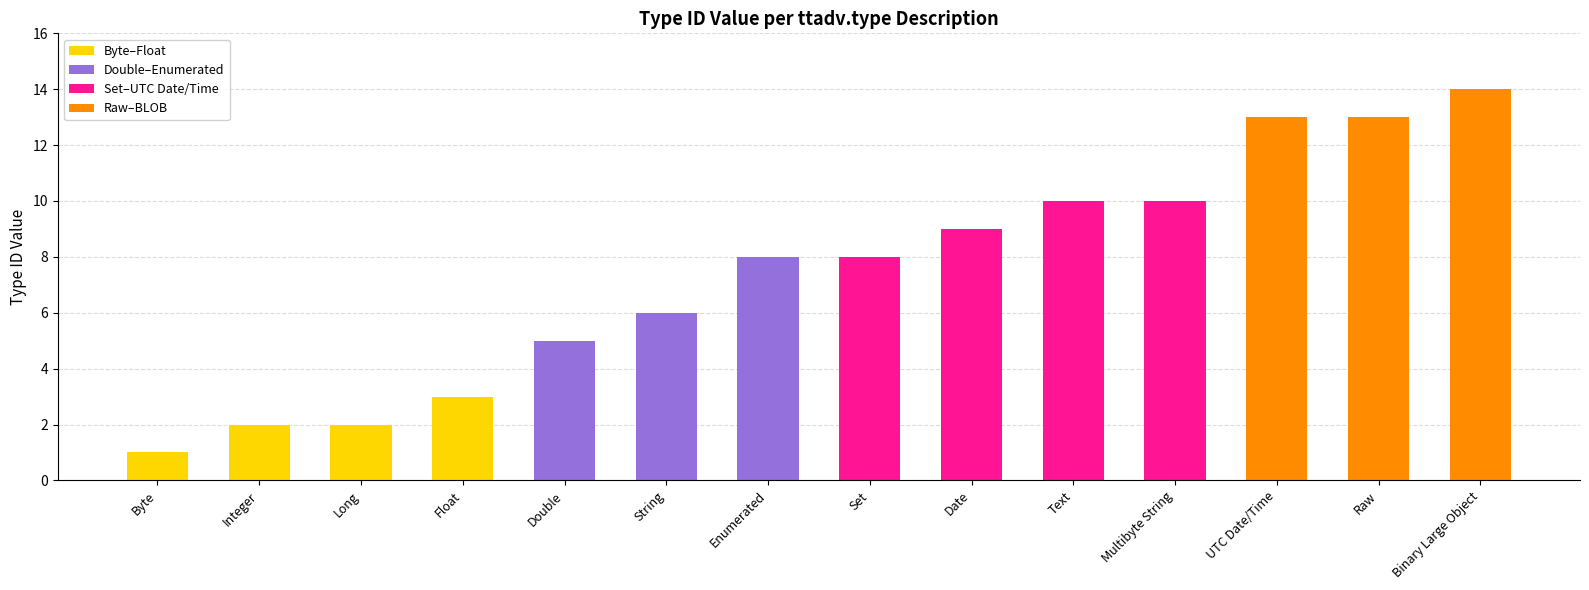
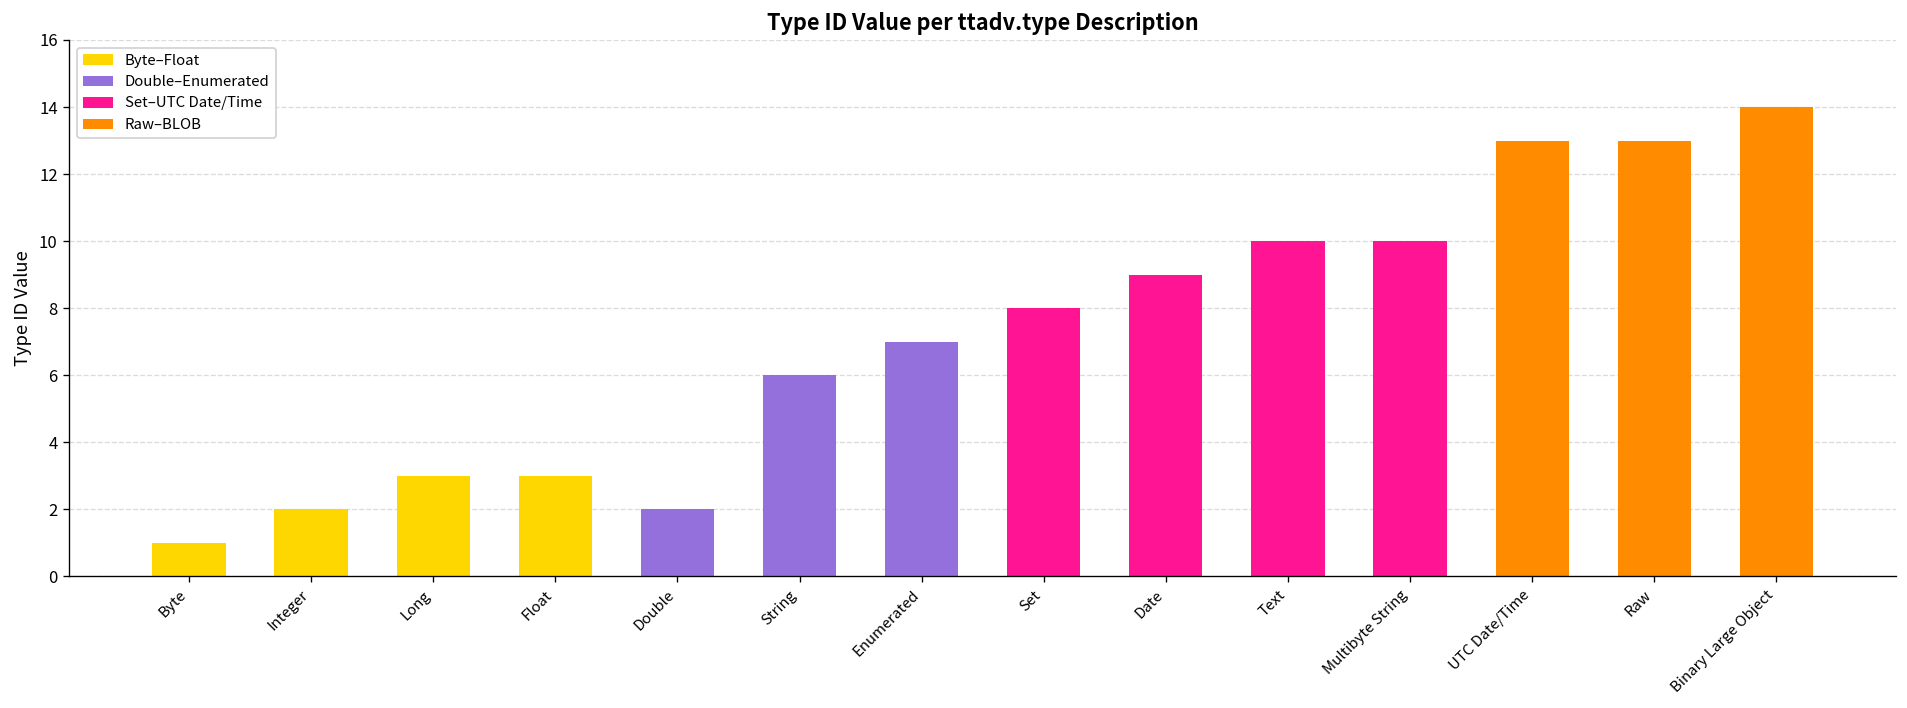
  {
    "Byte": 1,
    "Integer": 2,
-   "Long": 2,
+   "Long": 3,
    "Float": 3,
-   "Double": 5,
+   "Double": 2,
    "String": 6,
-   "Enumerated": 8,
+   "Enumerated": 7,
    "Set": 8,
    "Date": 9,
    "Text": 10,
    "Multibyte String": 10,
    "UTC Date/Time": 13,
    "Raw": 13,
    "Binary Large Object": 14
  }
